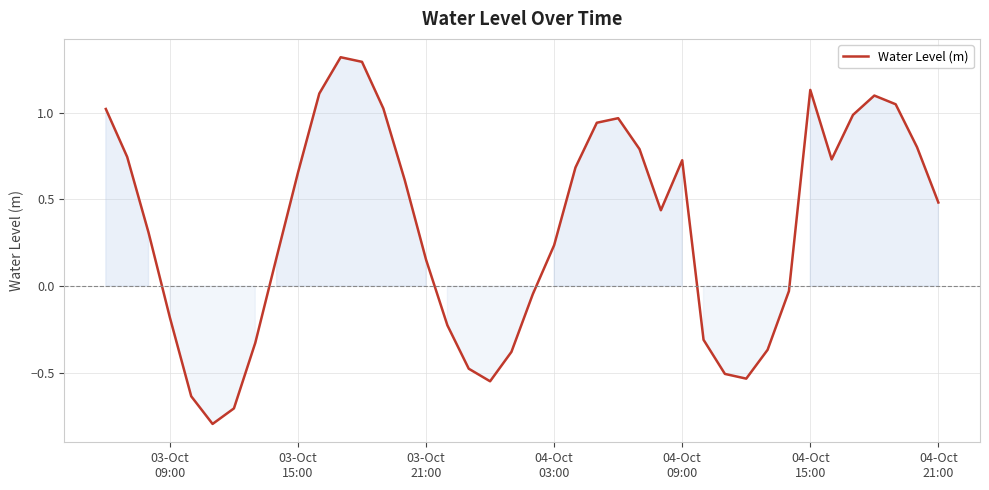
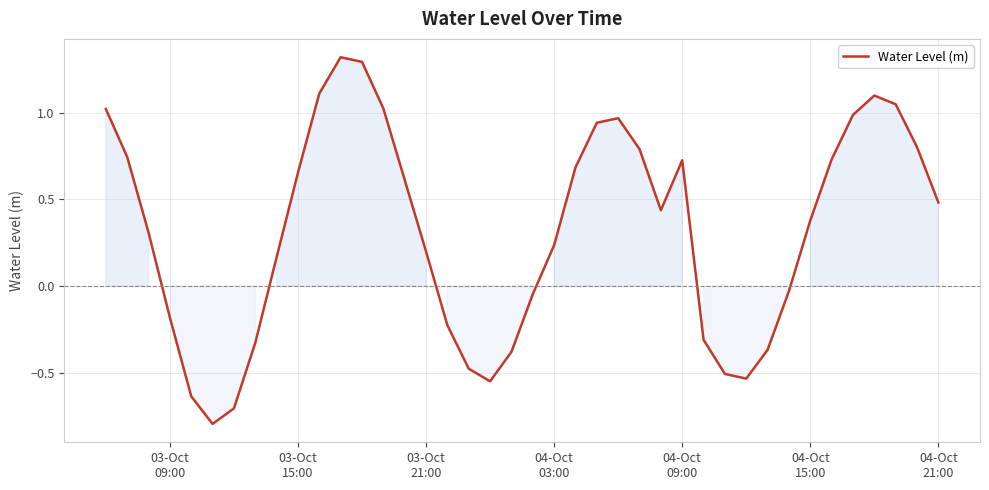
  {
    "03-Oct 09:00": -0.18,
    "03-Oct 15:00": 0.65,
-   "03-Oct 21:00": 0.15,
+   "03-Oct 21:00": 0.20,
    "04-Oct 03:00": 0.24,
    "04-Oct 09:00": 0.73,
-   "04-Oct 15:00": 1.13,
+   "04-Oct 15:00": 0.38,
    "04-Oct 21:00": 0.48
  }
